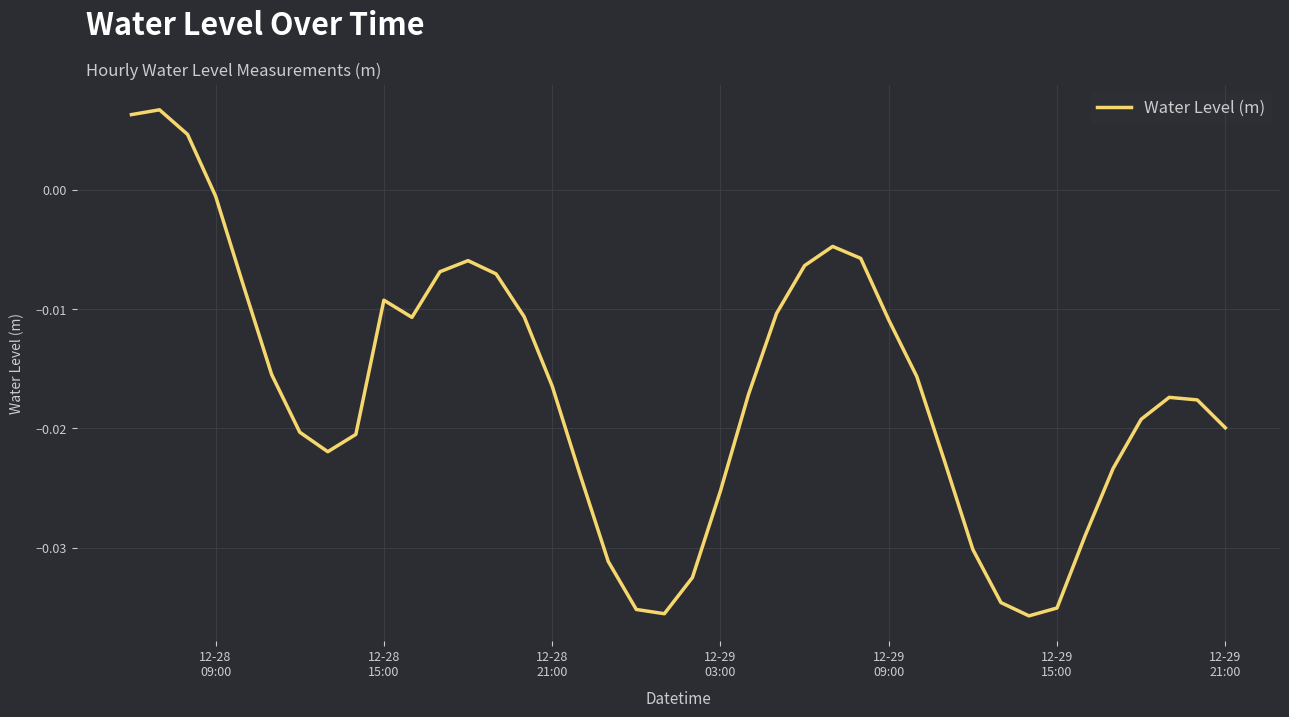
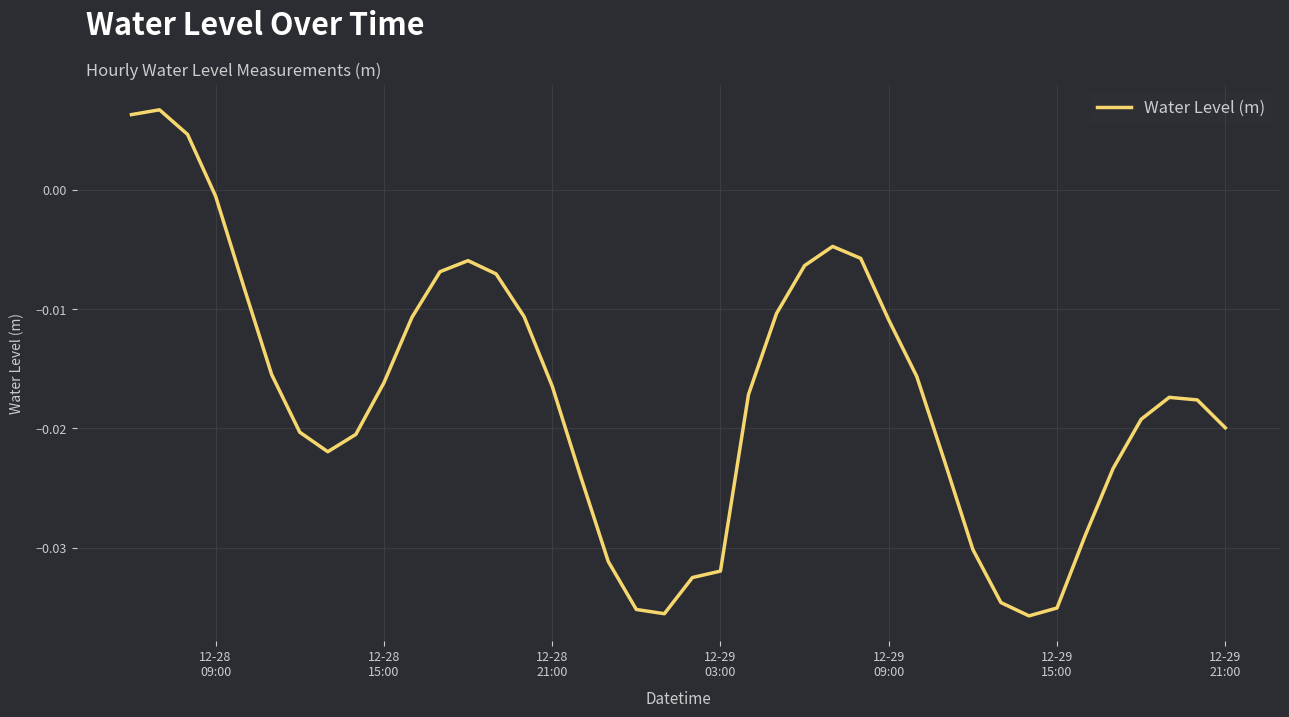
  {
    "12-28 09:00": -0.0005,
-   "12-28 15:00": -0.0093,
+   "12-28 15:00": -0.0162,
    "12-28 21:00": -0.0165,
-   "12-29 03:00": -0.0252,
+   "12-29 03:00": -0.0320,
    "12-29 09:00": -0.0109,
    "12-29 15:00": -0.0351,
    "12-29 21:00": -0.0200
  }
